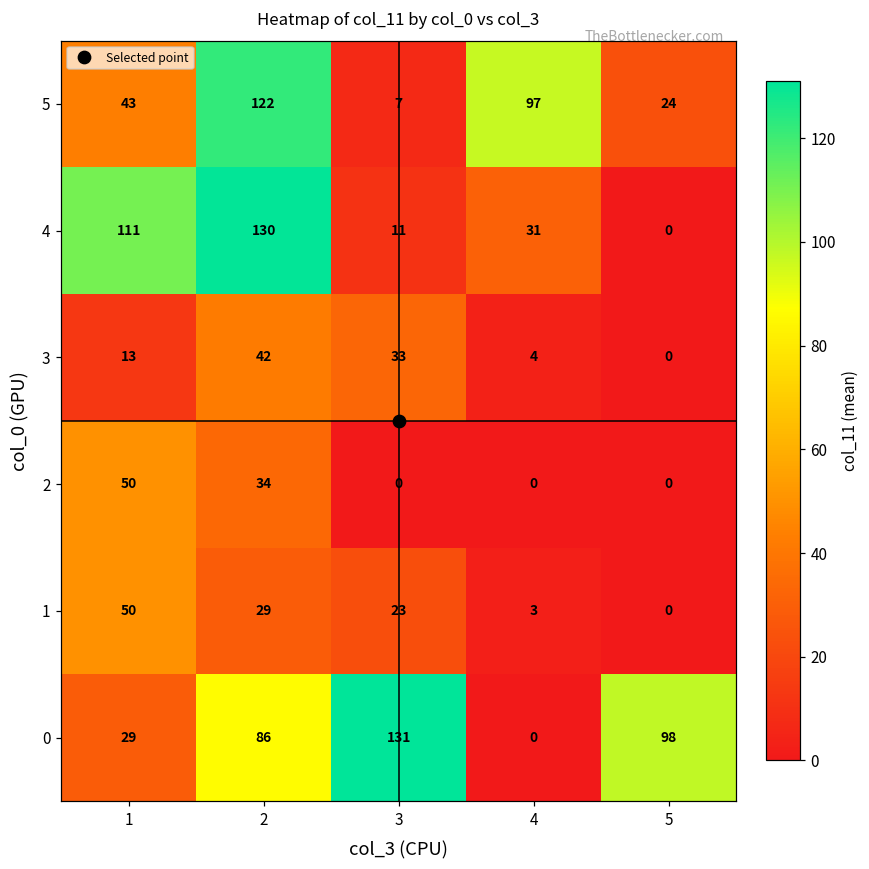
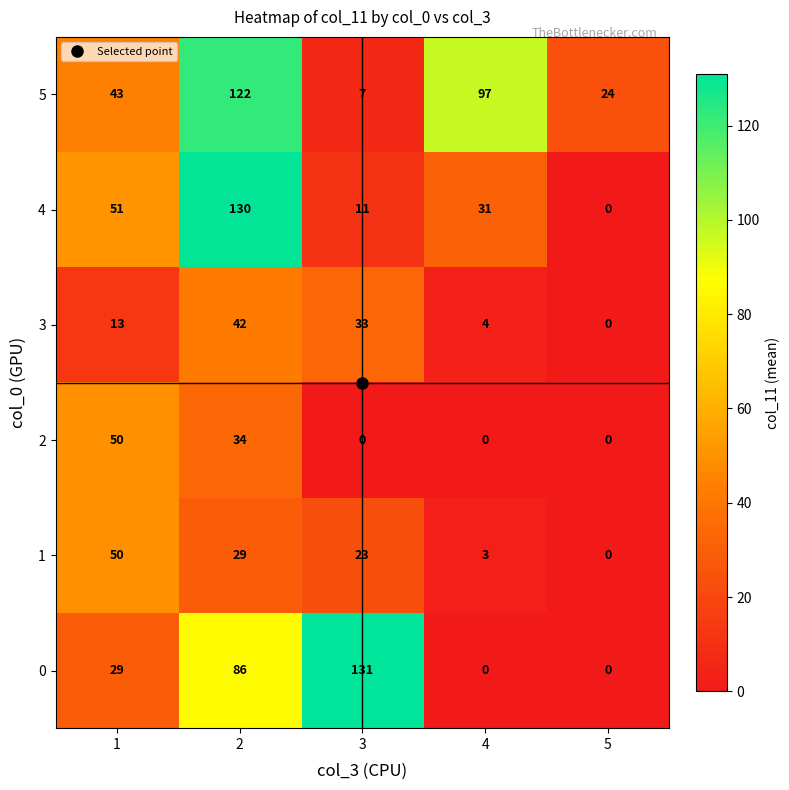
  {
    "5": {
      "1": 43,
      "2": 122,
      "3": 7,
      "4": 97,
      "5": 24
    },
    "4": {
-     "1": 111,
+     "1": 51,
      "2": 130,
      "3": 11,
      "4": 31,
      "5": 0
    },
    "3": {
      "1": 13,
      "2": 42,
      "3": 33,
      "4": 4,
      "5": 0
    },
    "2": {
      "1": 50,
      "2": 34,
      "3": 0,
      "4": 0,
      "5": 0
    },
    "1": {
      "1": 50,
      "2": 29,
      "3": 23,
      "4": 3,
      "5": 0
    },
    "0": {
      "1": 29,
      "2": 86,
      "3": 131,
      "4": 0,
-     "5": 98
+     "5": 0
    }
  }
